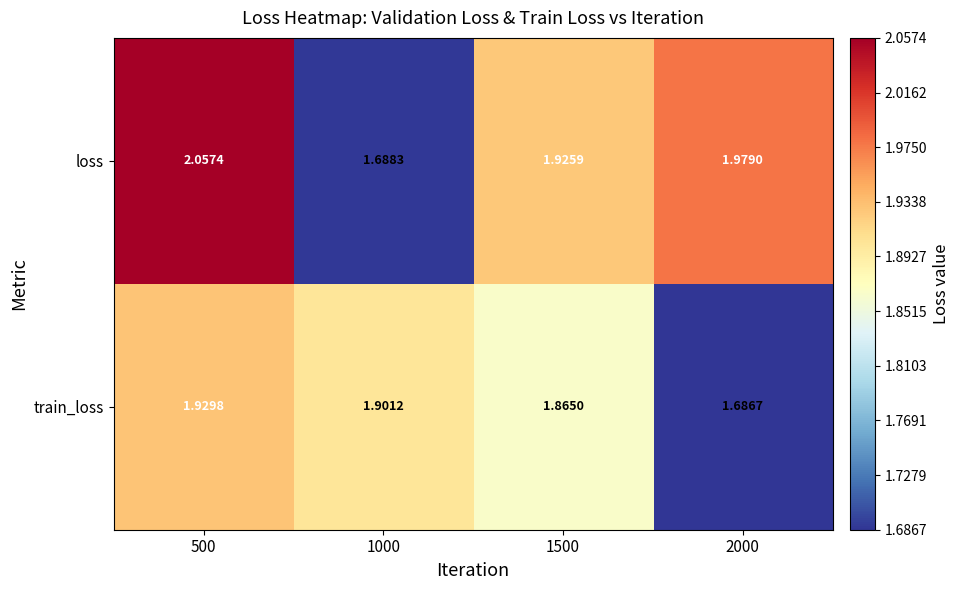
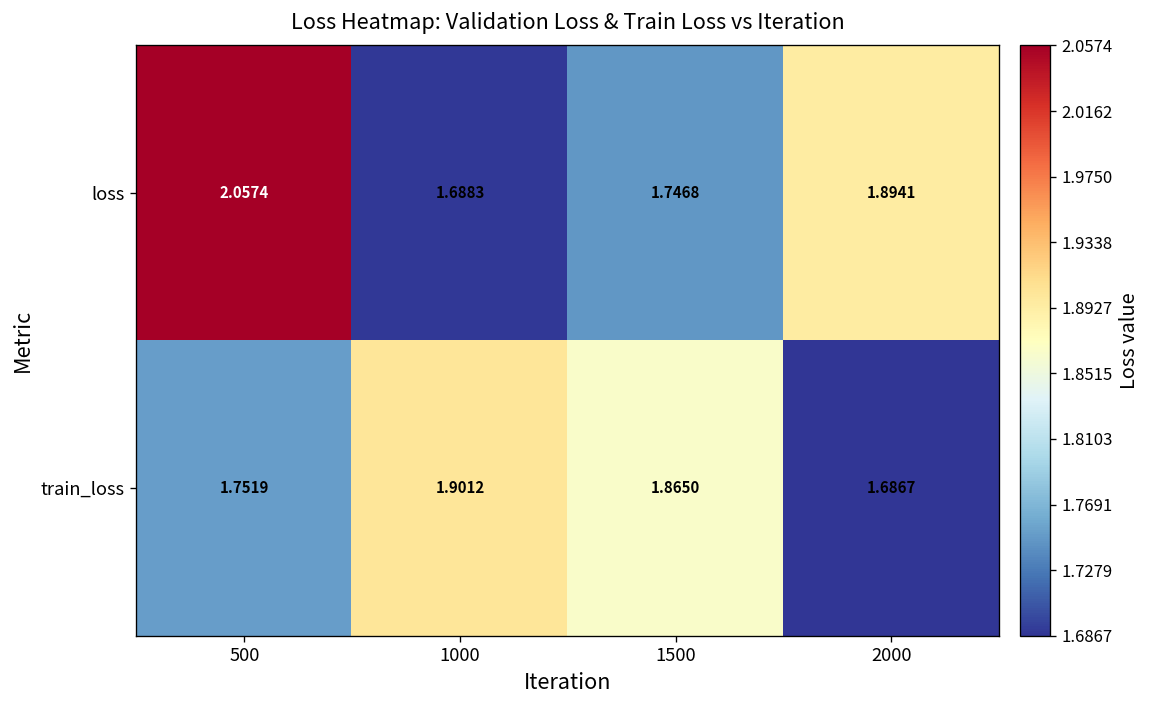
  {
    "loss": {
      "500": 2.0574,
      "1000": 1.6883,
-     "1500": 1.9259,
-     "2000": 1.9790
+     "1500": 1.7468,
+     "2000": 1.8941
    },
    "train_loss": {
-     "500": 1.9298,
+     "500": 1.7519,
      "1000": 1.9012,
      "1500": 1.8650,
      "2000": 1.6867
    }
  }
